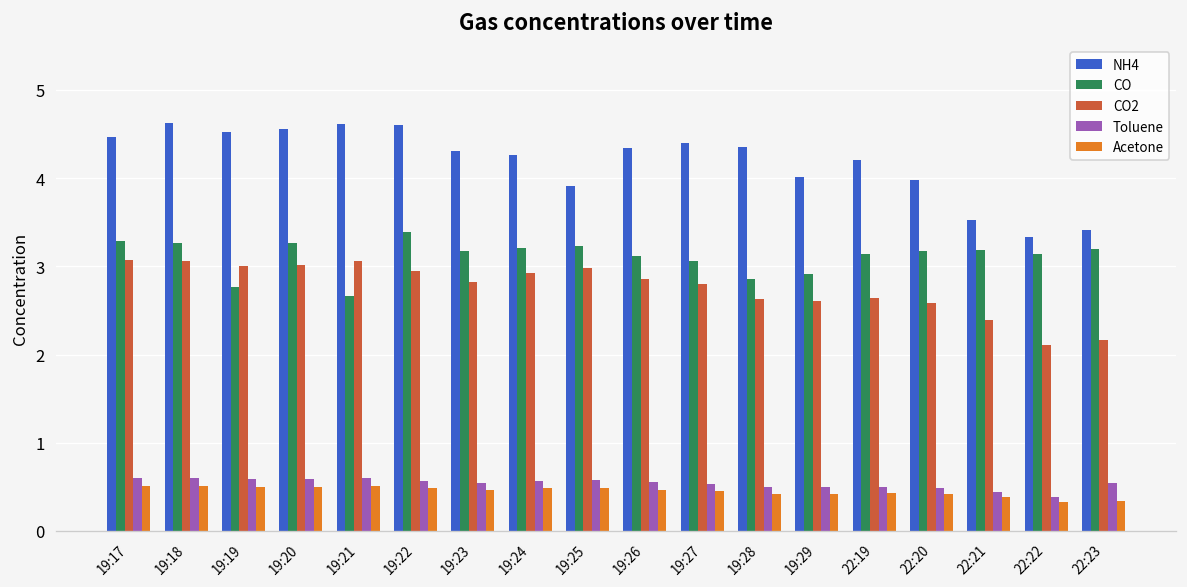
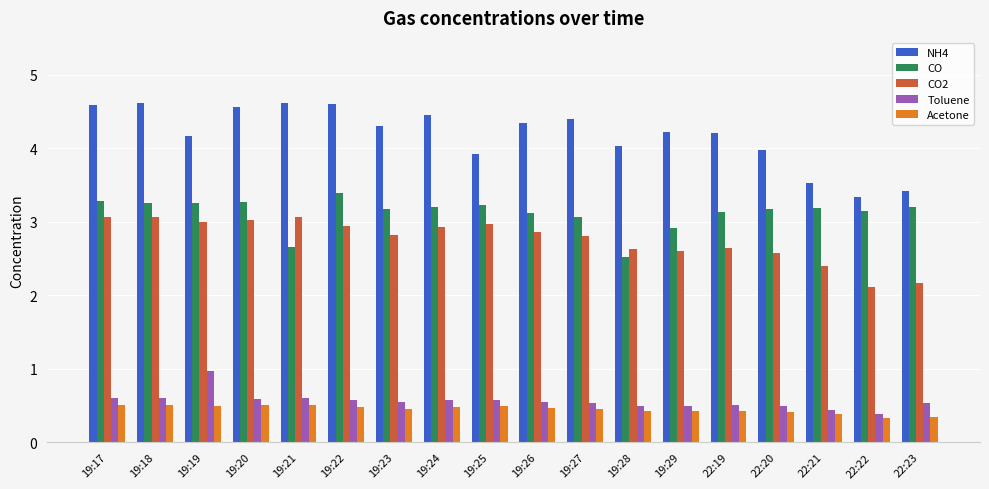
  {
    "NH4": {
-     "19:17": 4.5,
+     "19:17": 4.6,
      "19:18": 4.6,
-     "19:19": 4.5,
+     "19:19": 4.2,
      "19:20": 4.6,
      "19:21": 4.6,
      "19:22": 4.6,
      "19:23": 4.3,
-     "19:24": 4.3,
+     "19:24": 4.4,
      "19:25": 3.9,
      "19:26": 4.3,
      "19:27": 4.4,
-     "19:28": 4.4,
-     "19:29": 4.0,
+     "19:28": 4.0,
+     "19:29": 4.2,
      "22:19": 4.2,
      "22:20": 4.0,
      "22:21": 3.5,
      "22:22": 3.3,
      "22:23": 3.4
    },
    "CO": {
      "19:17": 3.3,
      "19:18": 3.3,
-     "19:19": 2.8,
+     "19:19": 3.3,
      "19:20": 3.3,
      "19:21": 2.7,
      "19:22": 3.4,
      "19:23": 3.2,
      "19:24": 3.2,
      "19:25": 3.2,
      "19:26": 3.1,
      "19:27": 3.1,
-     "19:28": 2.9,
+     "19:28": 2.5,
      "19:29": 2.9,
      "22:19": 3.1,
      "22:20": 3.2,
      "22:21": 3.2,
      "22:22": 3.1,
      "22:23": 3.2
    },
    "Toluene": {
      "19:17": 0.6,
      "19:18": 0.6,
-     "19:19": 0.6,
+     "19:19": 1.0,
      "19:20": 0.6,
      "19:21": 0.6,
      "19:22": 0.6,
      "19:23": 0.5,
      "19:24": 0.6,
      "19:25": 0.6,
      "19:26": 0.6,
      "19:27": 0.5,
      "19:28": 0.5,
      "19:29": 0.5,
      "22:19": 0.5,
      "22:20": 0.5,
      "22:21": 0.4,
      "22:22": 0.4,
      "22:23": 0.5
    }
  }
